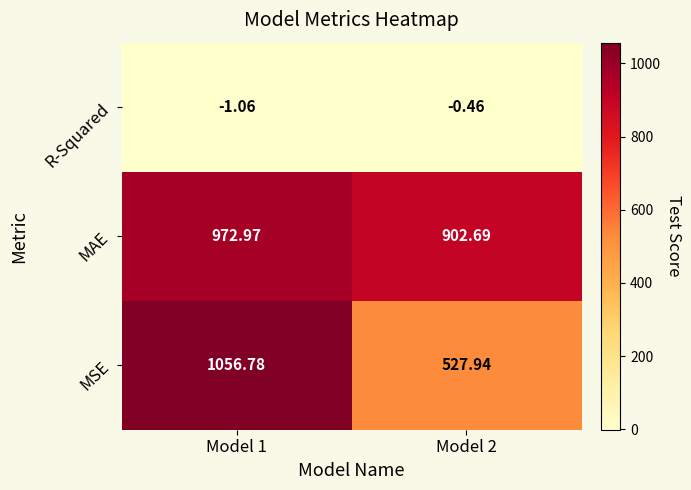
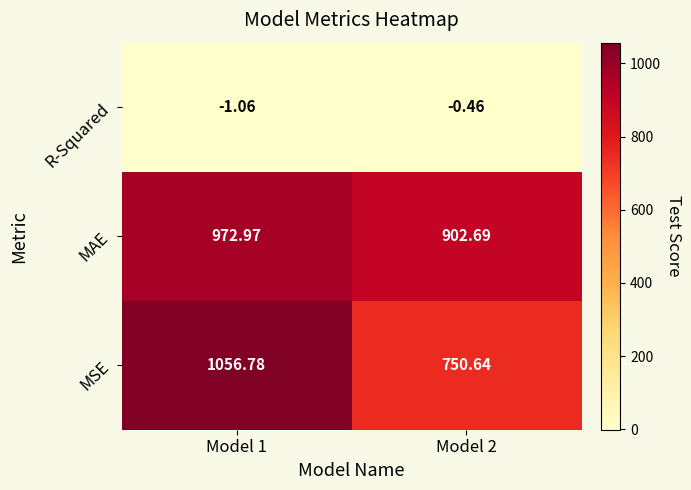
  {
    "R-Squared": {
      "Model 1": -1.06,
      "Model 2": -0.46
    },
    "MAE": {
      "Model 1": 972.97,
      "Model 2": 902.69
    },
    "MSE": {
      "Model 1": 1056.78,
-     "Model 2": 527.94
+     "Model 2": 750.64
    }
  }
